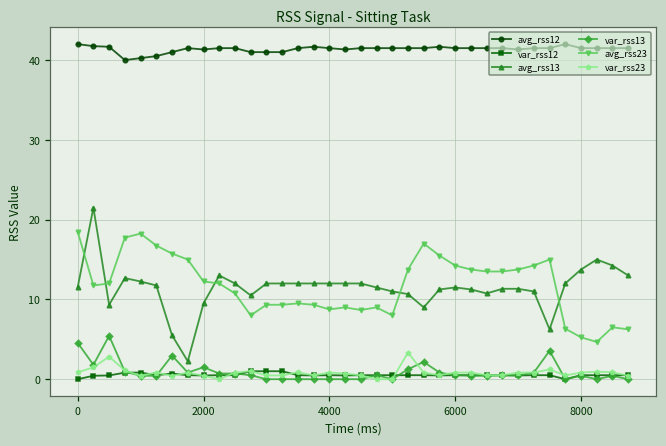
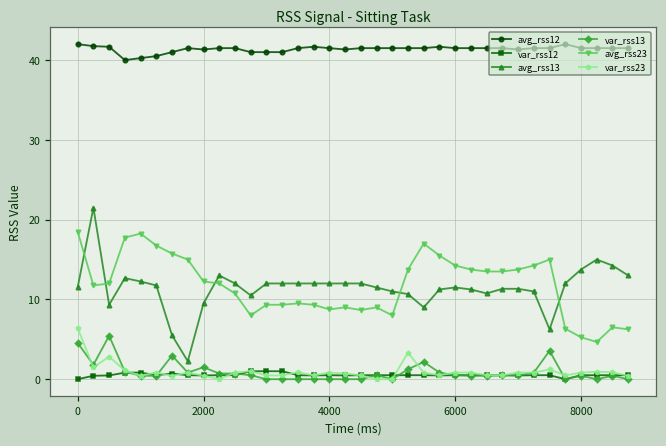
  {
    "var_rss23": {
-     "0": 1
+     "0": 6
    }
  }
